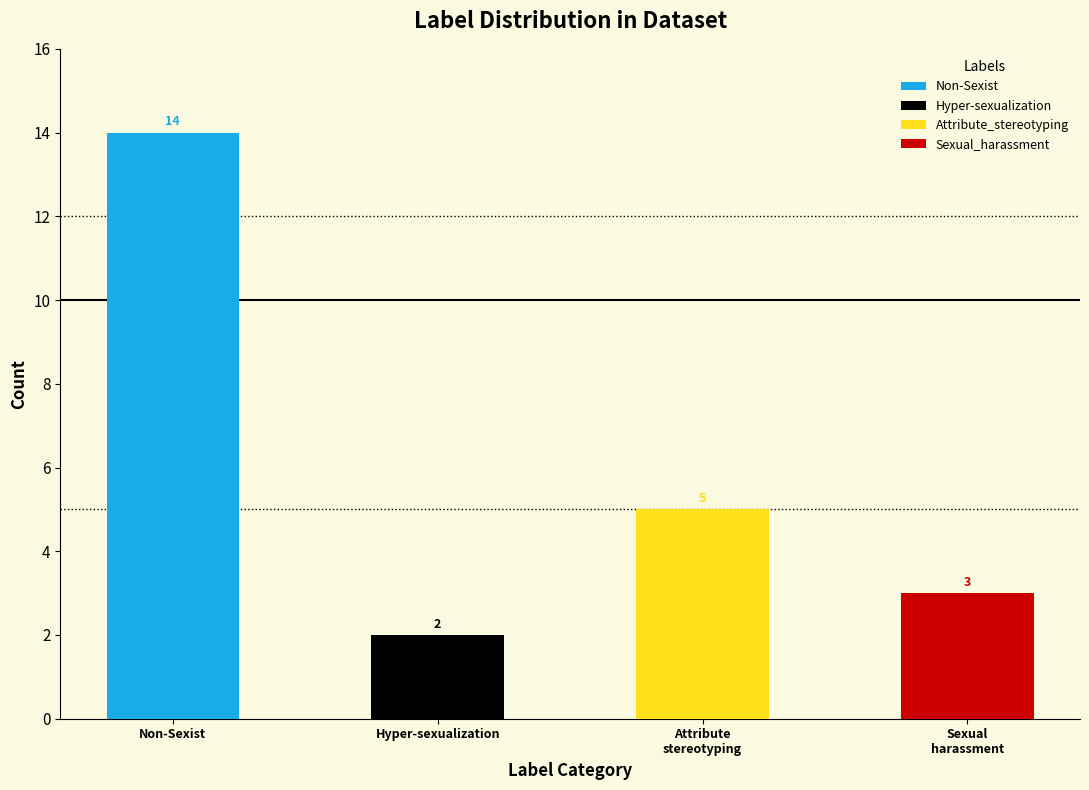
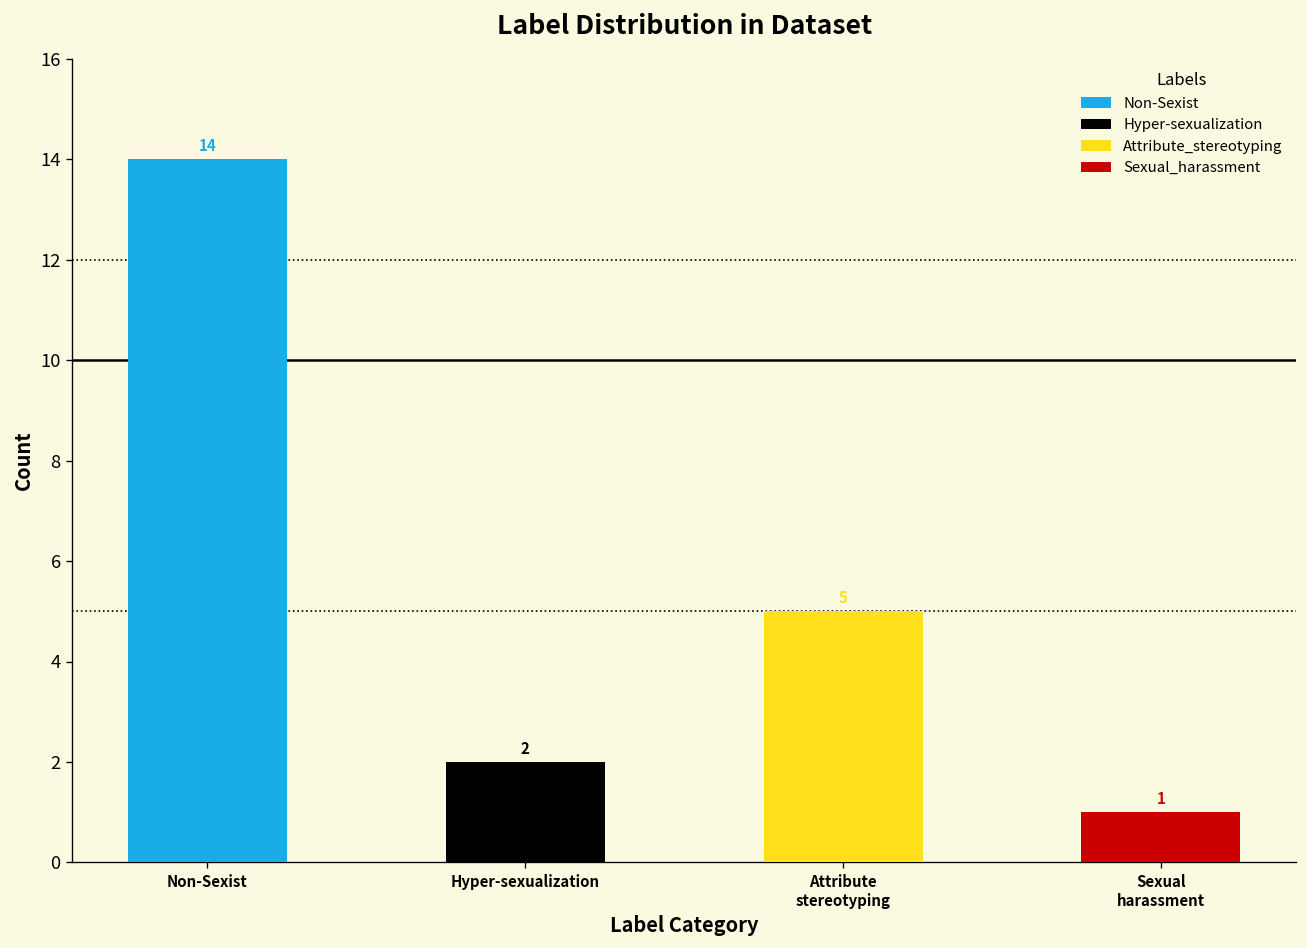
  {
    "Non-Sexist": 14,
    "Hyper-sexualization": 2,
    "Attribute stereotyping": 5,
-   "Sexual harassment": 3
+   "Sexual harassment": 1
  }
